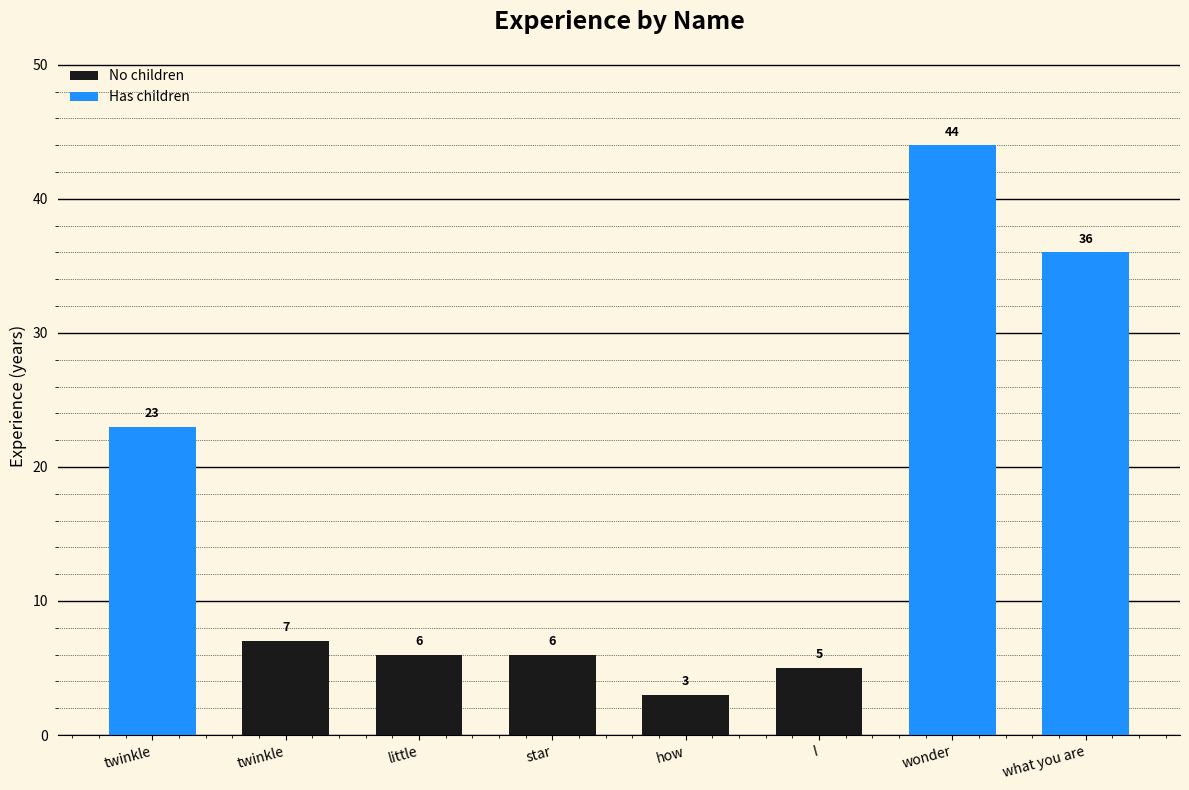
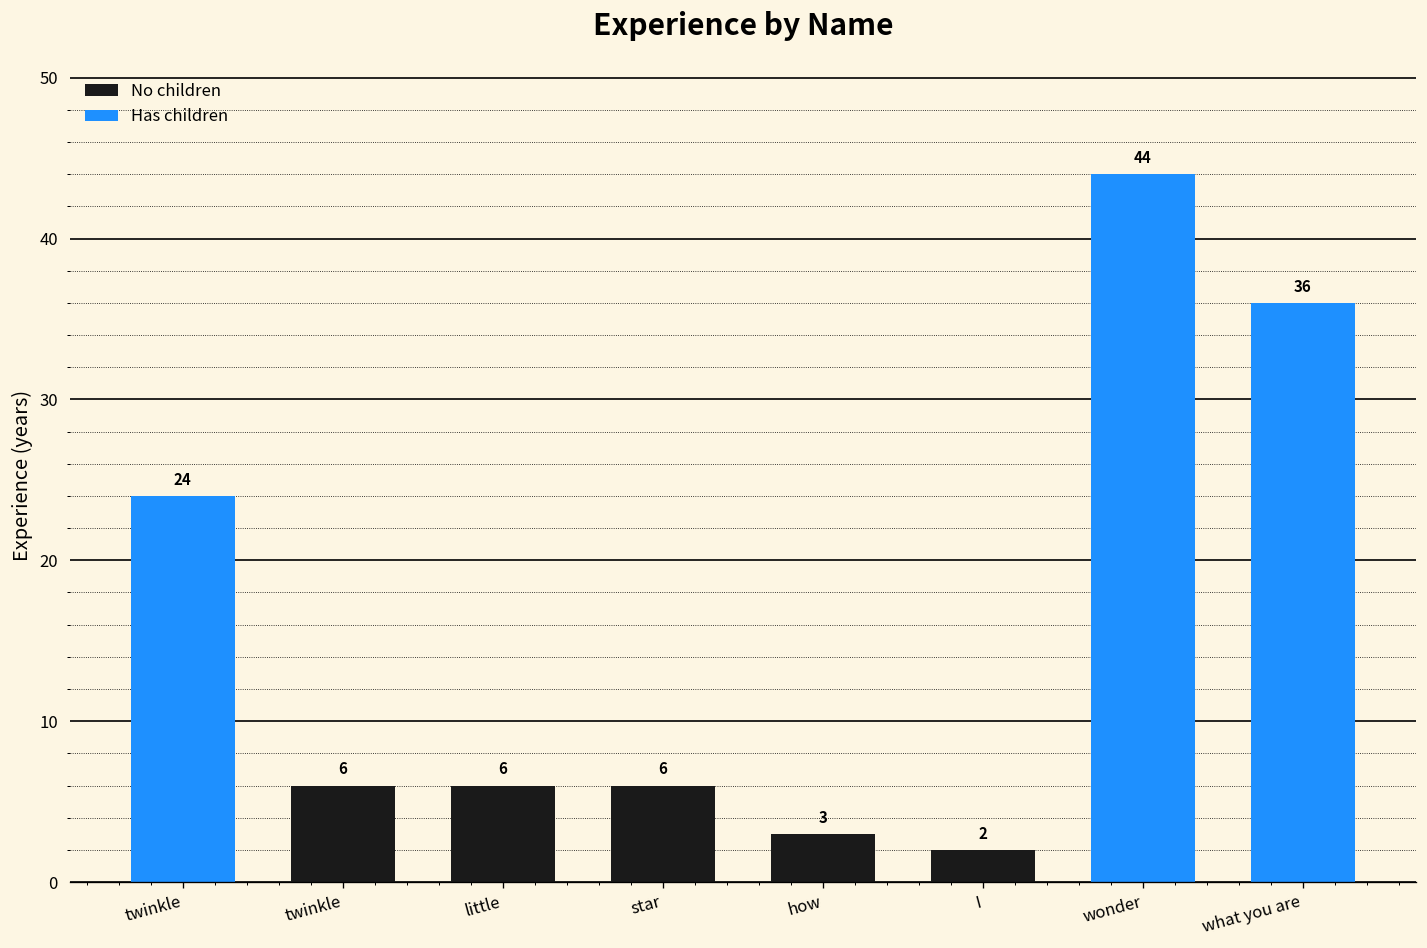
  {
    "No children": {
-     "twinkle": 7,
+     "twinkle": 6,
      "little": 6,
      "star": 6,
      "how": 3,
-     "I": 5
+     "I": 2
    },
    "Has children": {
-     "twinkle": 23,
+     "twinkle": 24,
      "wonder": 44,
      "what you are": 36
    }
  }
